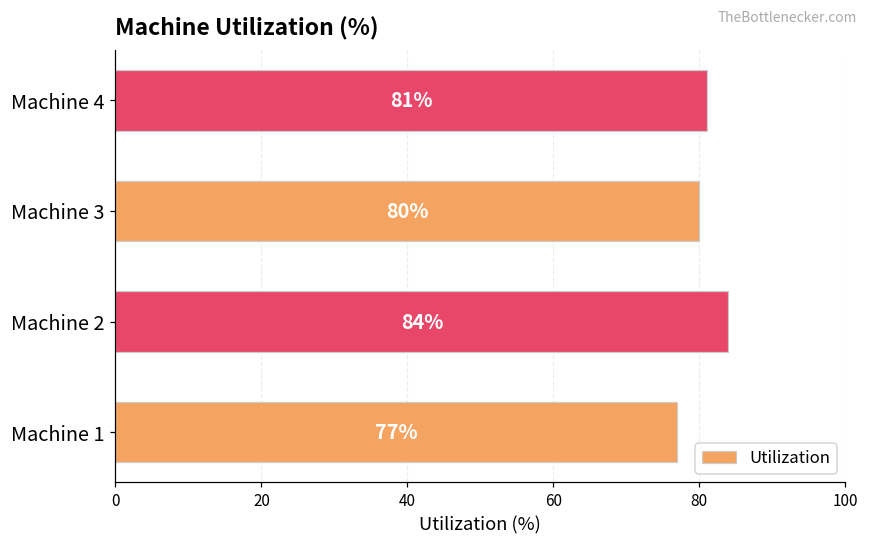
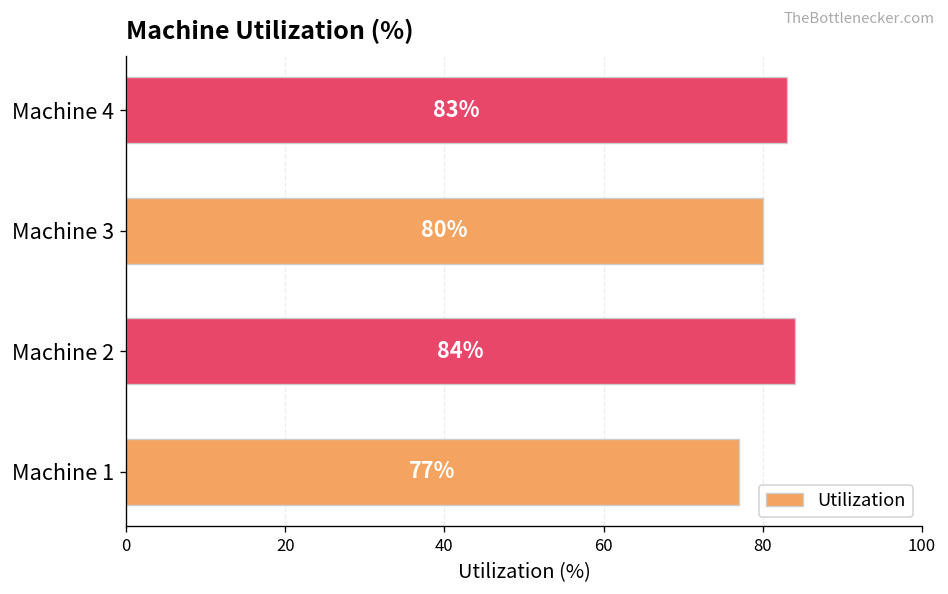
  {
-   "Machine 4": "81%",
+   "Machine 4": "83%",
    "Machine 3": "80%",
    "Machine 2": "84%",
    "Machine 1": "77%"
  }
